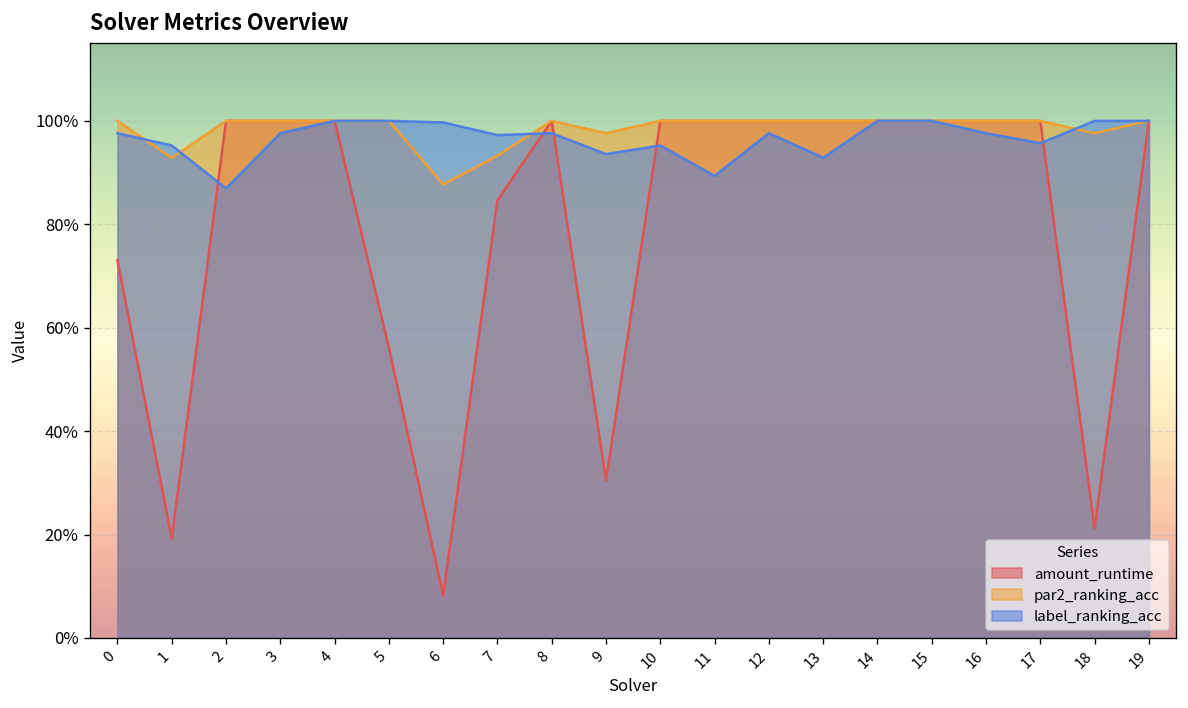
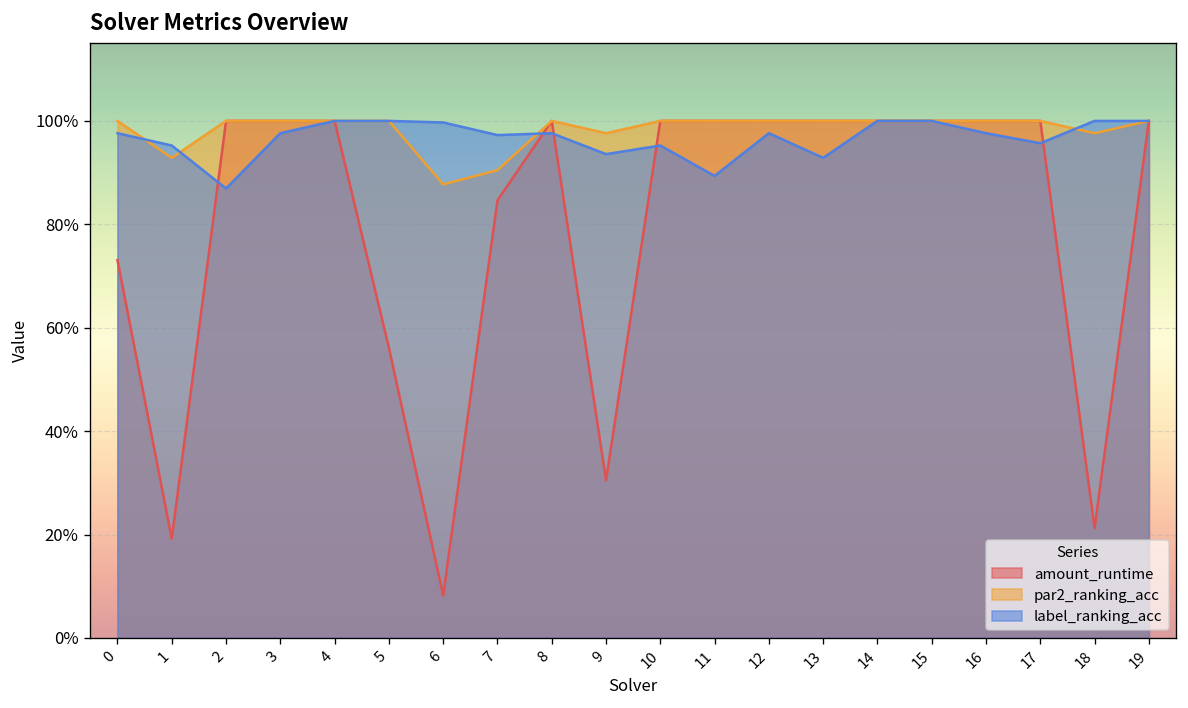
  {
    "amount_runtime": {
      "0": "73%",
      "1": "19%",
      "5": "56%",
      "6": "8%",
      "7": "85%",
      "9": "30%",
      "18": "21%"
    },
    "par2_ranking_acc": {
      "0": "100%",
      "1": "93%",
      "6": "88%",
-     "7": "93%",
+     "7": "90%",
      "9": "98%",
      "18": "98%"
    },
    "label_ranking_acc": {
      "0": "98%",
      "1": "95%",
      "2": "87%",
      "3": "98%",
      "6": "100%",
      "7": "97%",
      "8": "98%",
      "9": "94%",
      "10": "95%",
      "11": "89%",
      "12": "98%",
      "13": "93%",
      "16": "98%",
      "17": "96%",
      "18": "100%"
    }
  }
